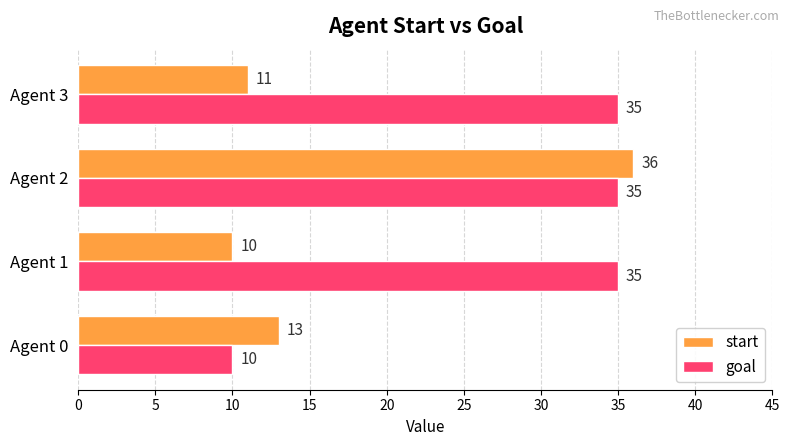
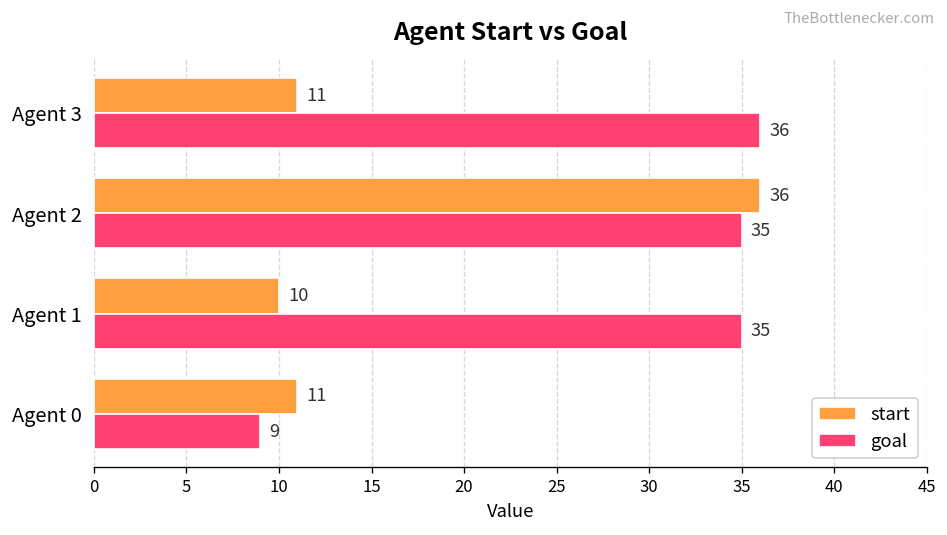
  {
    "start": {
      "Agent 3": 11,
      "Agent 2": 36,
      "Agent 1": 10,
-     "Agent 0": 13
+     "Agent 0": 11
    },
    "goal": {
-     "Agent 3": 35,
+     "Agent 3": 36,
      "Agent 2": 35,
      "Agent 1": 35,
-     "Agent 0": 10
+     "Agent 0": 9
    }
  }
